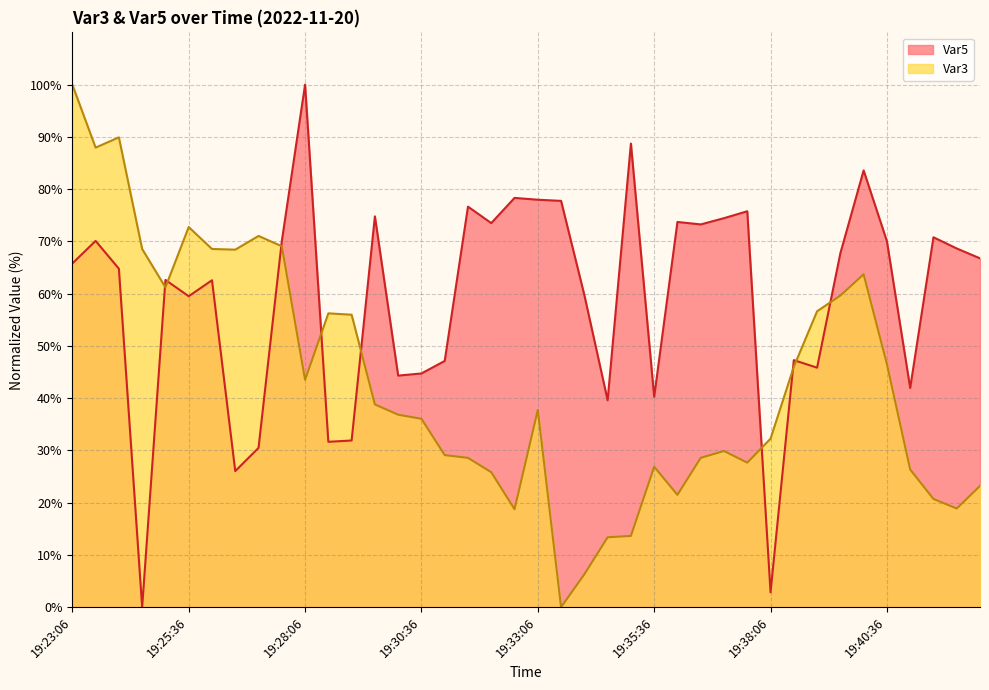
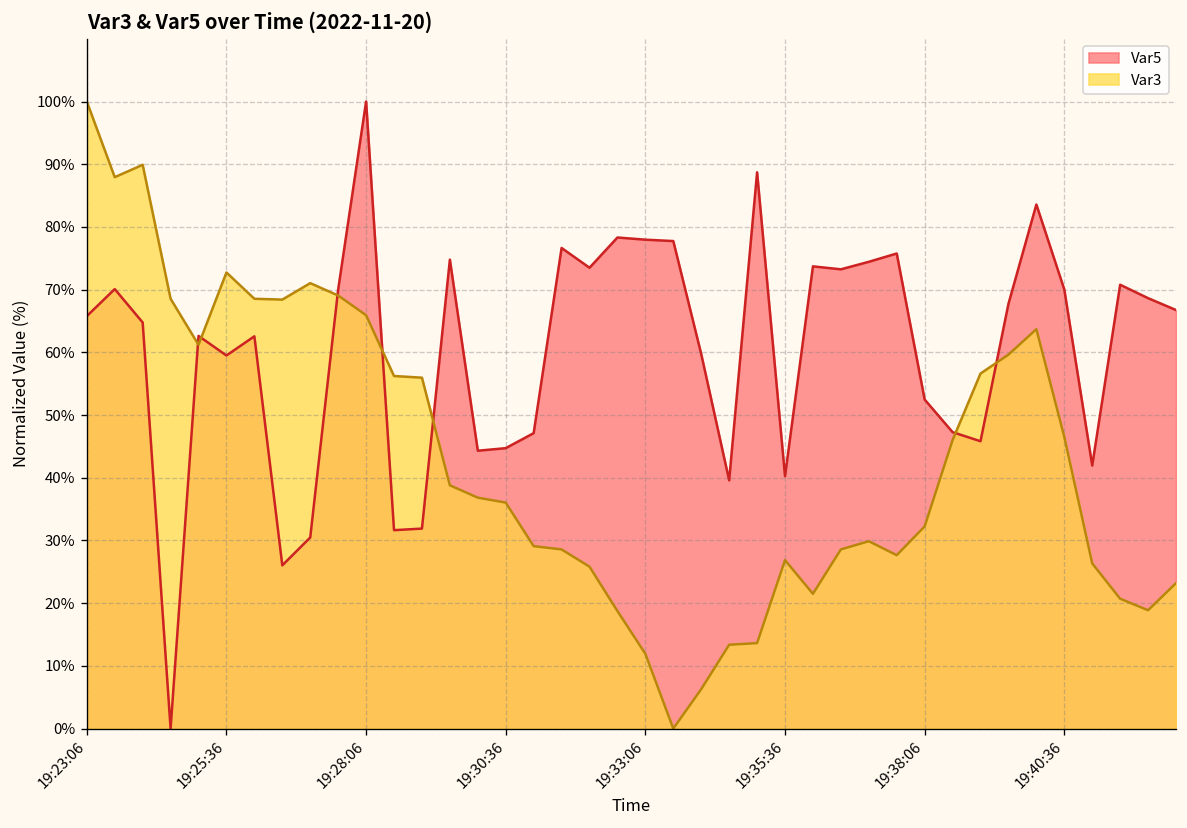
  {
    "Var5": {
      "19:23:06": "66%",
      "19:25:36": "60%",
      "19:28:06": "100%",
      "19:30:36": "45%",
      "19:33:06": "78%",
      "19:35:36": "40%",
-     "19:38:06": "3%",
+     "19:38:06": "52%",
      "19:40:36": "70%"
    },
    "Var3": {
      "19:23:06": "100%",
      "19:25:36": "73%",
-     "19:28:06": "44%",
+     "19:28:06": "66%",
      "19:30:36": "36%",
-     "19:33:06": "38%",
+     "19:33:06": "12%",
      "19:35:36": "27%",
      "19:38:06": "32%",
      "19:40:36": "47%"
    }
  }
